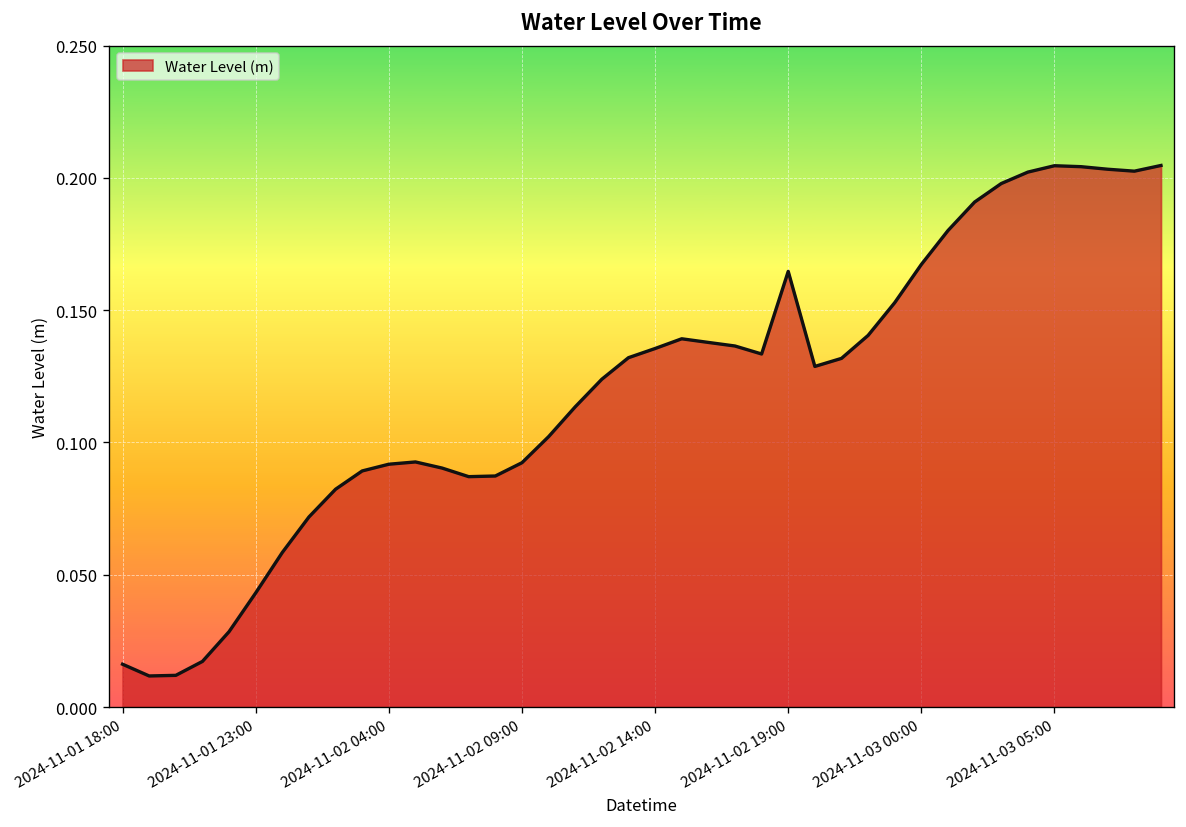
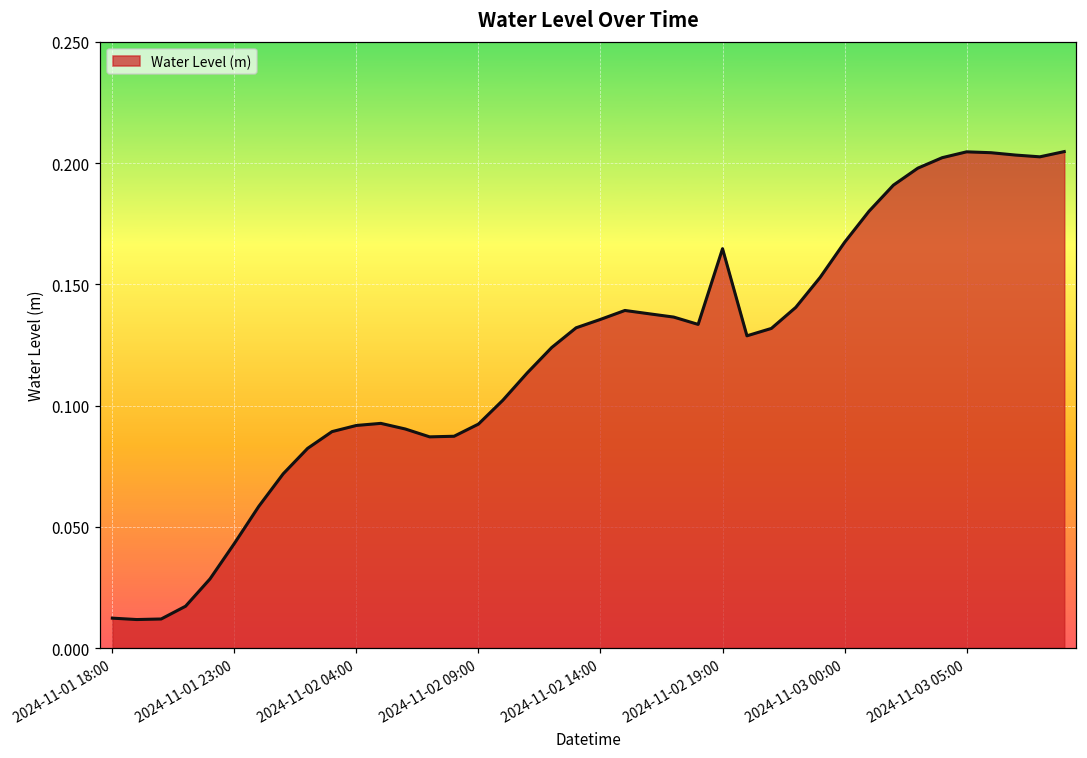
  {
-   "2024-11-01 18:00": 0.016,
+   "2024-11-01 18:00": 0.012,
    "2024-11-01 23:00": 0.043,
    "2024-11-02 04:00": 0.092,
    "2024-11-02 09:00": 0.092,
    "2024-11-02 14:00": 0.136,
    "2024-11-02 19:00": 0.165,
    "2024-11-03 00:00": 0.167,
    "2024-11-03 05:00": 0.205
  }
